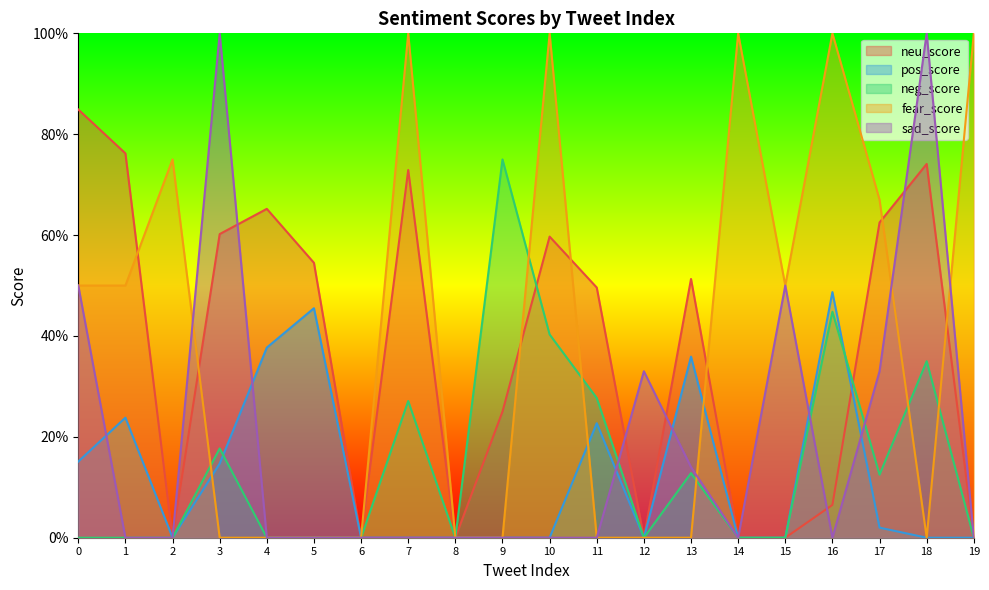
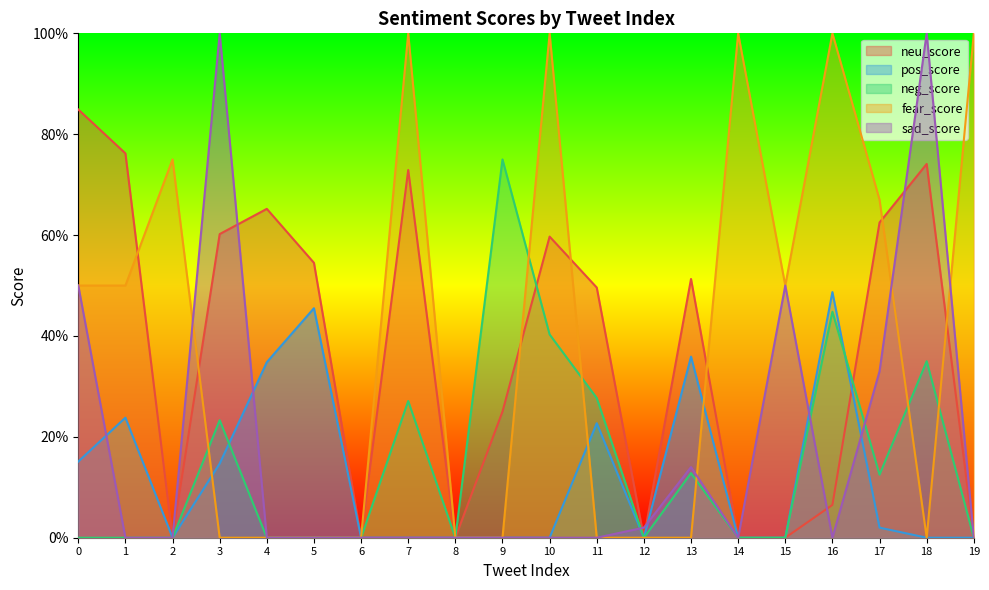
  {
    "pos_score": {
      "0": "15%",
      "1": "24%",
      "3": "15%",
-     "4": "38%",
+     "4": "35%",
      "5": "46%",
      "11": "23%",
      "13": "36%",
      "16": "49%",
      "17": "2%"
    },
    "neg_score": {
      "0": "0%",
-     "3": "18%",
+     "3": "23%",
      "7": "27%",
      "9": "75%",
      "10": "40%",
      "11": "28%",
      "13": "13%",
      "16": "45%",
      "17": "13%",
      "18": "35%"
    },
    "sad_score": {
      "3": "100%",
-     "12": "33%",
+     "12": "2%",
      "13": "14%",
      "16": "0%",
      "17": "33%",
      "18": "100%"
    }
  }
